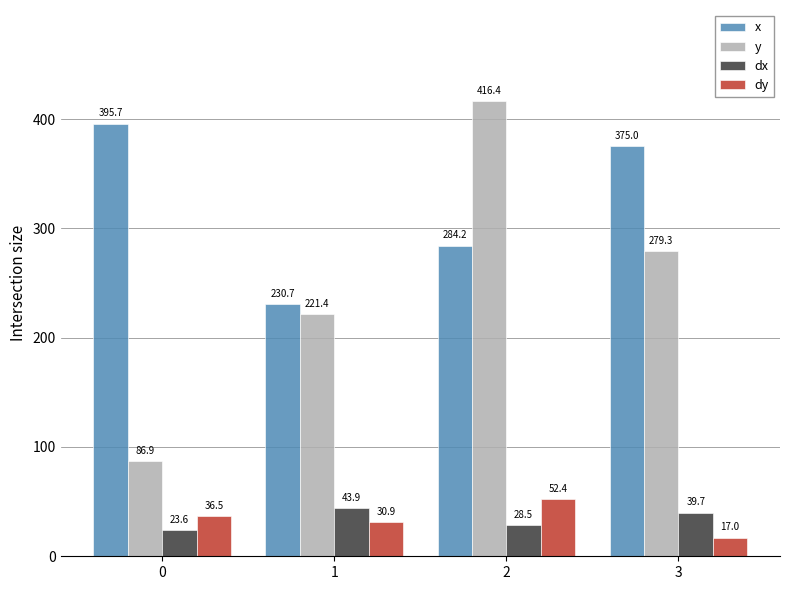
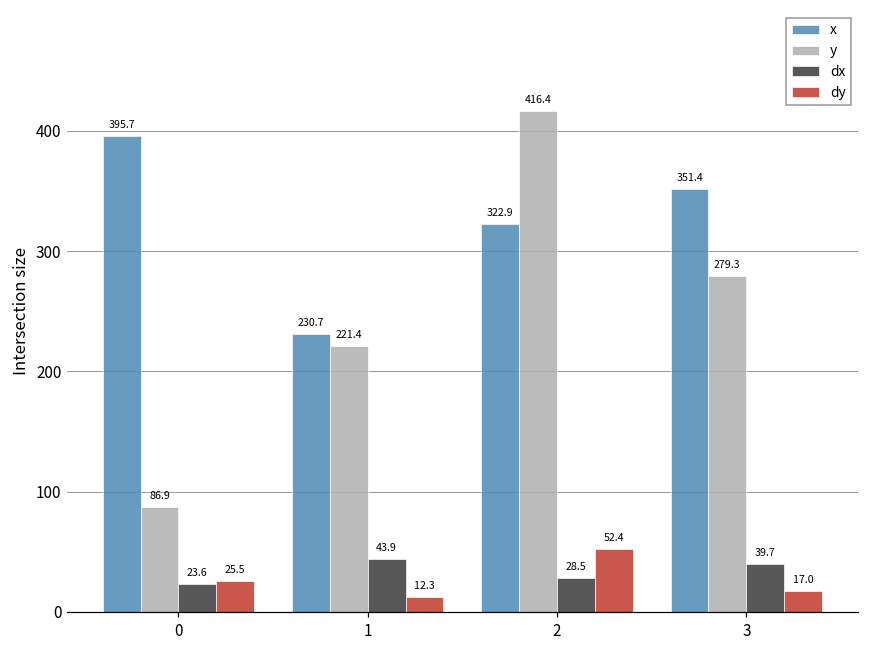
  {
    "x": {
      "0": 395.7,
      "1": 230.7,
-     "2": 284.2,
-     "3": 375.0
+     "2": 322.9,
+     "3": 351.4
    },
    "y": {
      "0": 86.9,
      "1": 221.4,
      "2": 416.4,
      "3": 279.3
    },
    "dx": {
      "0": 23.6,
      "1": 43.9,
      "2": 28.5,
      "3": 39.7
    },
    "dy": {
-     "0": 36.5,
-     "1": 30.9,
+     "0": 25.5,
+     "1": 12.3,
      "2": 52.4,
      "3": 17.0
    }
  }
